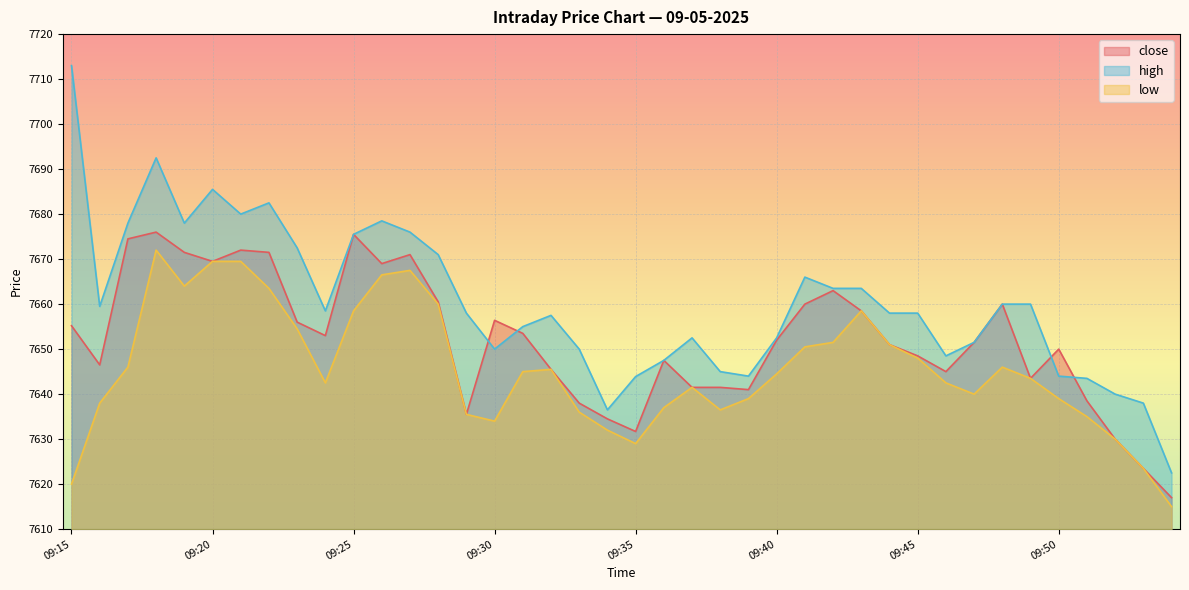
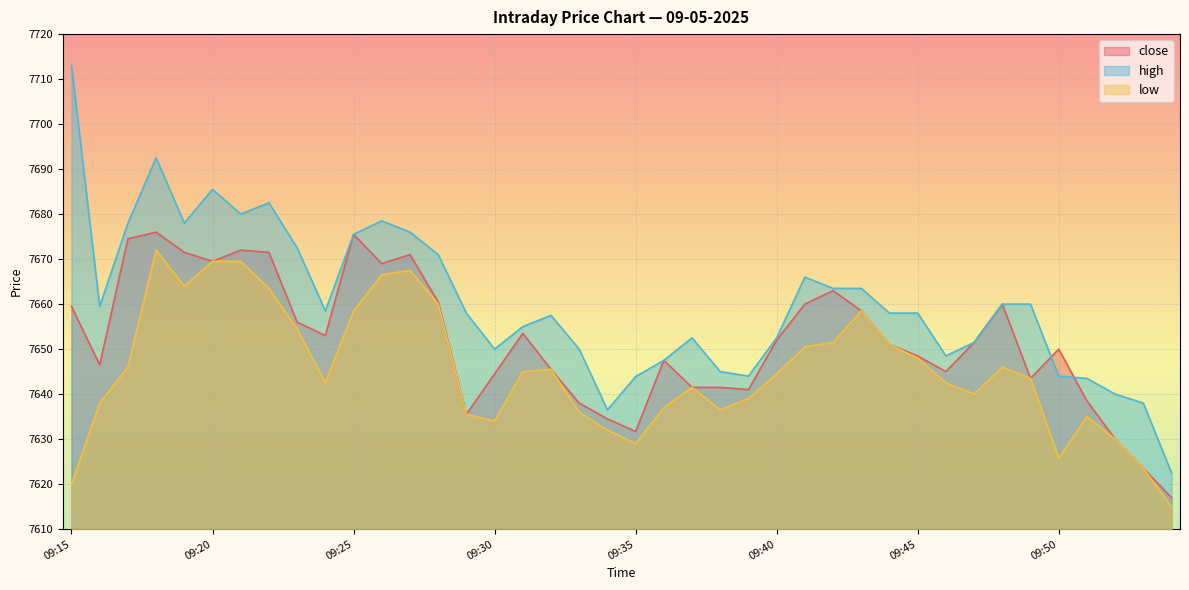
  {
    "close": {
-     "09:15": 7655,
-     "09:30": 7656,
+     "09:15": 7660,
+     "09:30": 7645,
      "09:35": 7632,
      "09:50": 7650
    },
    "high": {
      "09:15": 7713,
      "09:20": 7686,
      "09:30": 7650,
      "09:35": 7644,
      "09:45": 7658,
      "09:50": 7644
    },
    "low": {
      "09:15": 7620,
      "09:25": 7659,
      "09:30": 7634,
      "09:35": 7629,
      "09:40": 7645,
-     "09:50": 7639
+     "09:50": 7626
    }
  }
